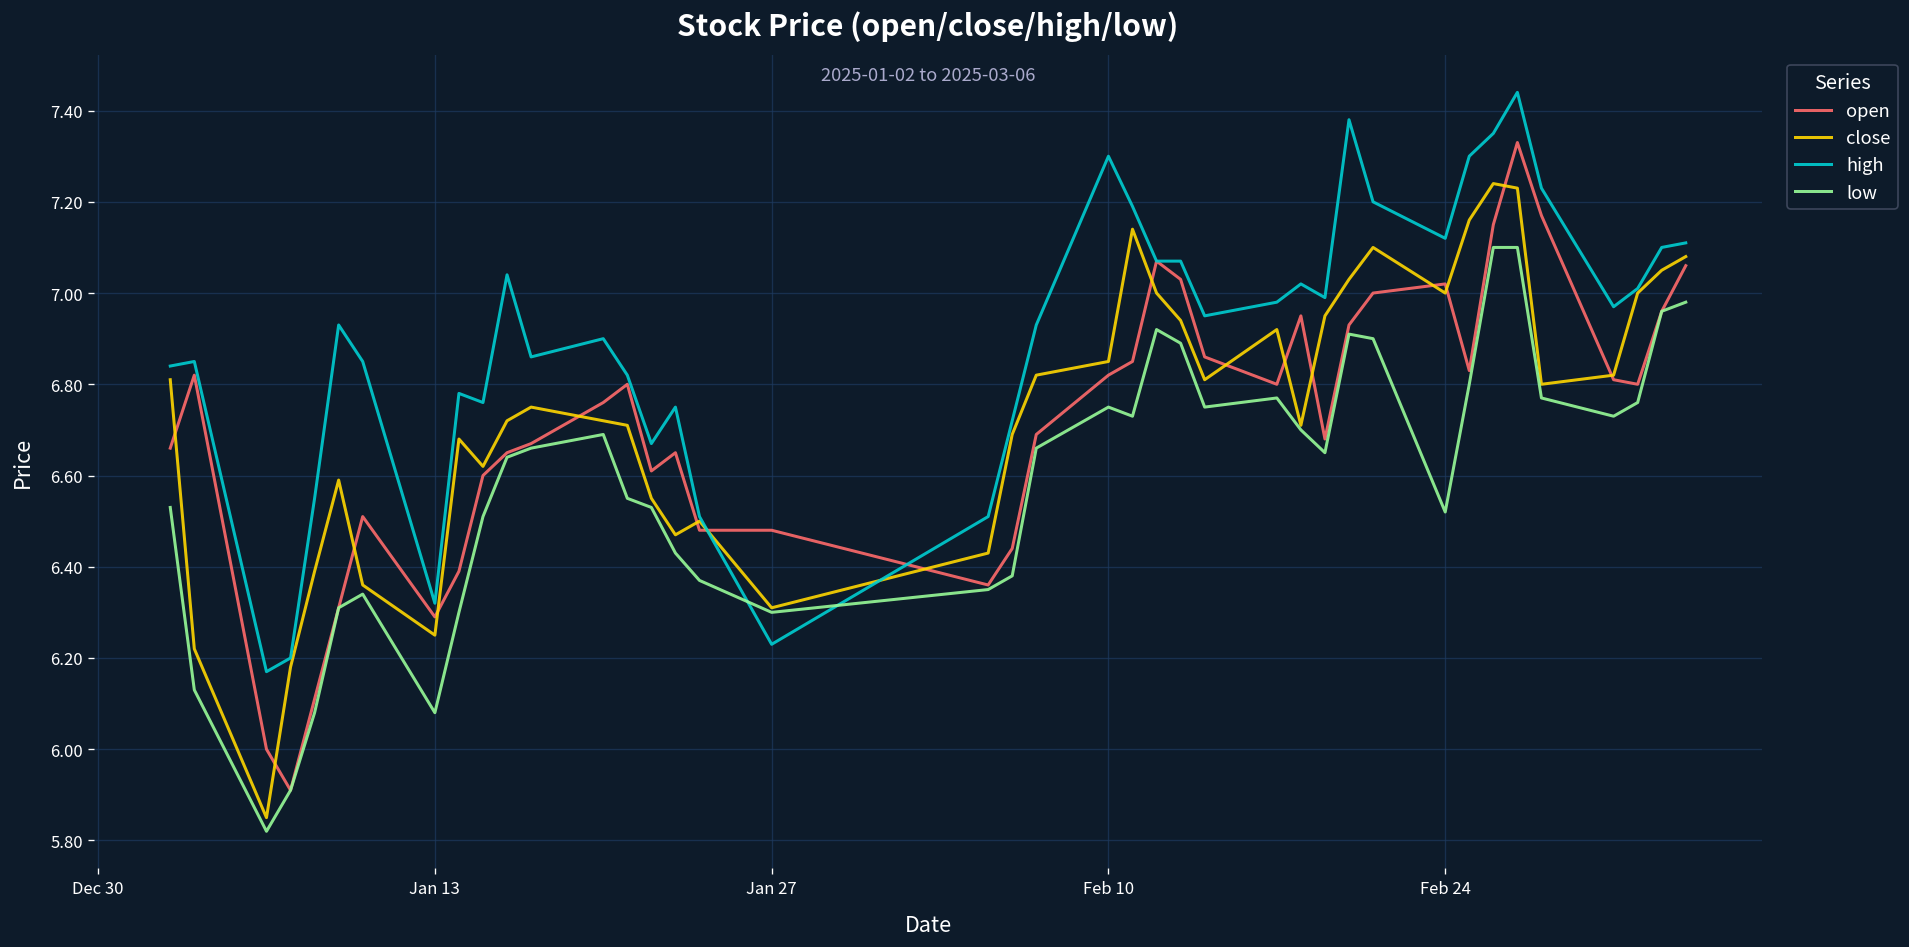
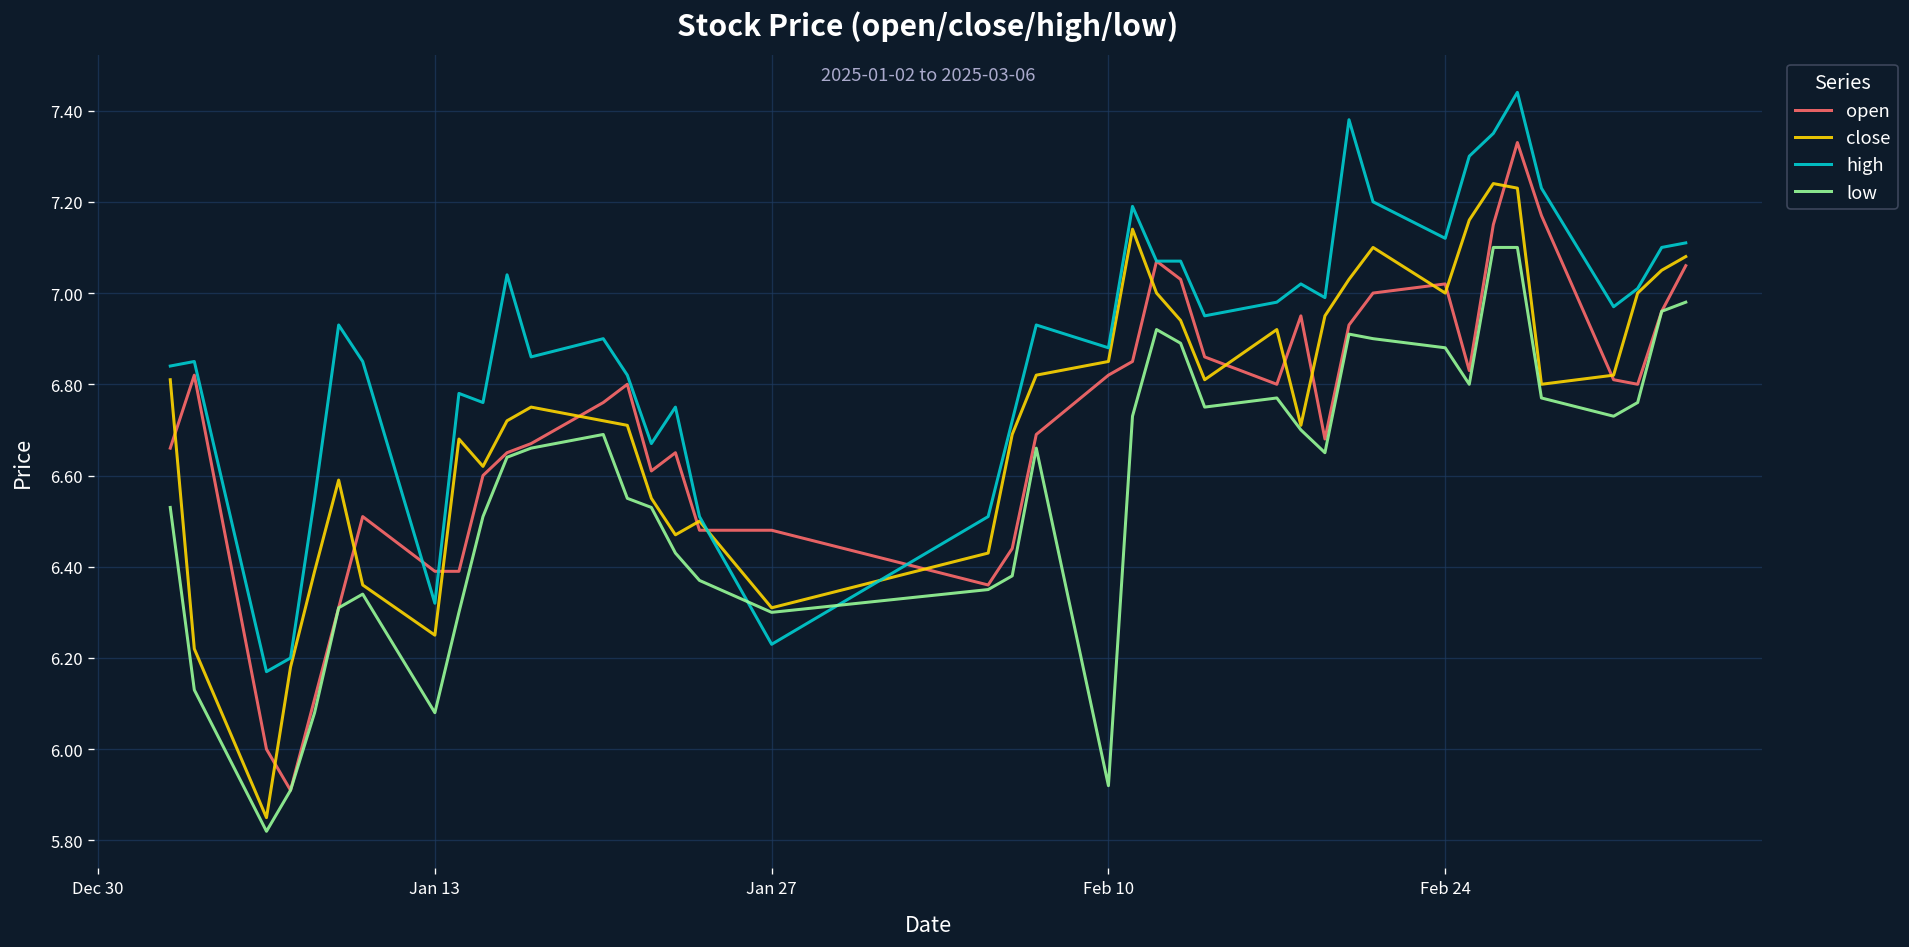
  {
    "open": {
-     "Jan 13": 6.29,
+     "Jan 13": 6.39,
      "Jan 27": 6.48,
      "Feb 10": 6.82,
      "Feb 24": 7.02
    },
    "close": {
      "Jan 13": 6.25,
      "Jan 27": 6.31,
      "Feb 10": 6.85,
      "Feb 24": 7.00
    },
    "high": {
      "Jan 13": 6.32,
      "Jan 27": 6.23,
-     "Feb 10": 7.30,
+     "Feb 10": 6.88,
      "Feb 24": 7.12
    },
    "low": {
      "Jan 13": 6.08,
      "Jan 27": 6.30,
-     "Feb 10": 6.75,
-     "Feb 24": 6.52
+     "Feb 10": 5.92,
+     "Feb 24": 6.88
    }
  }
